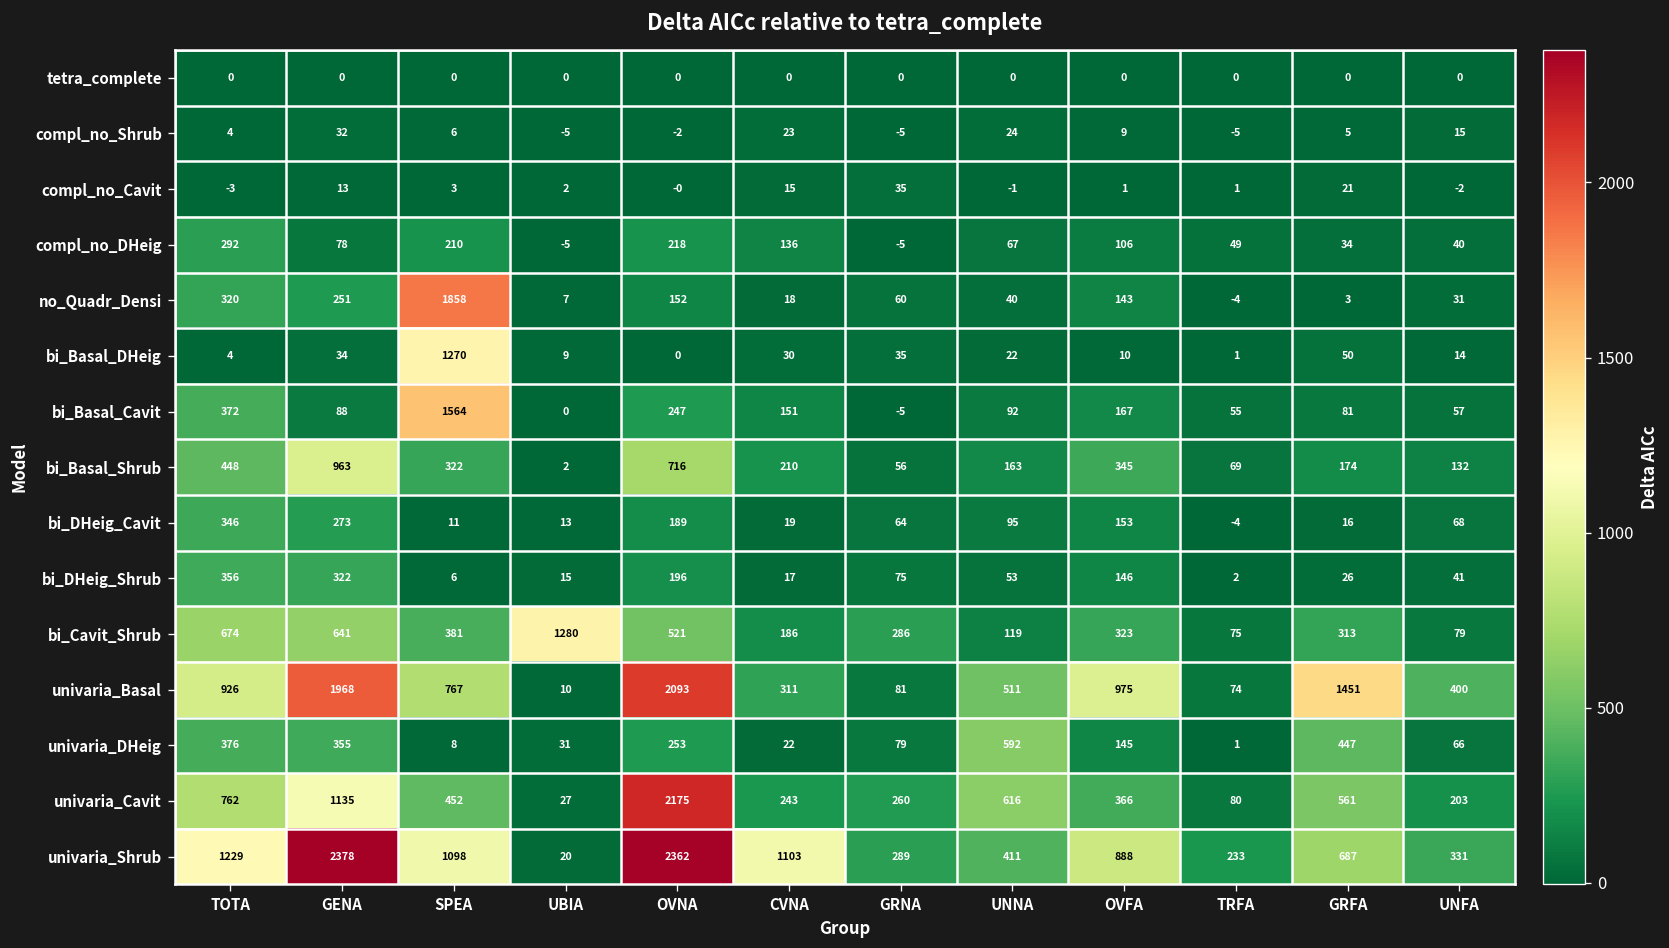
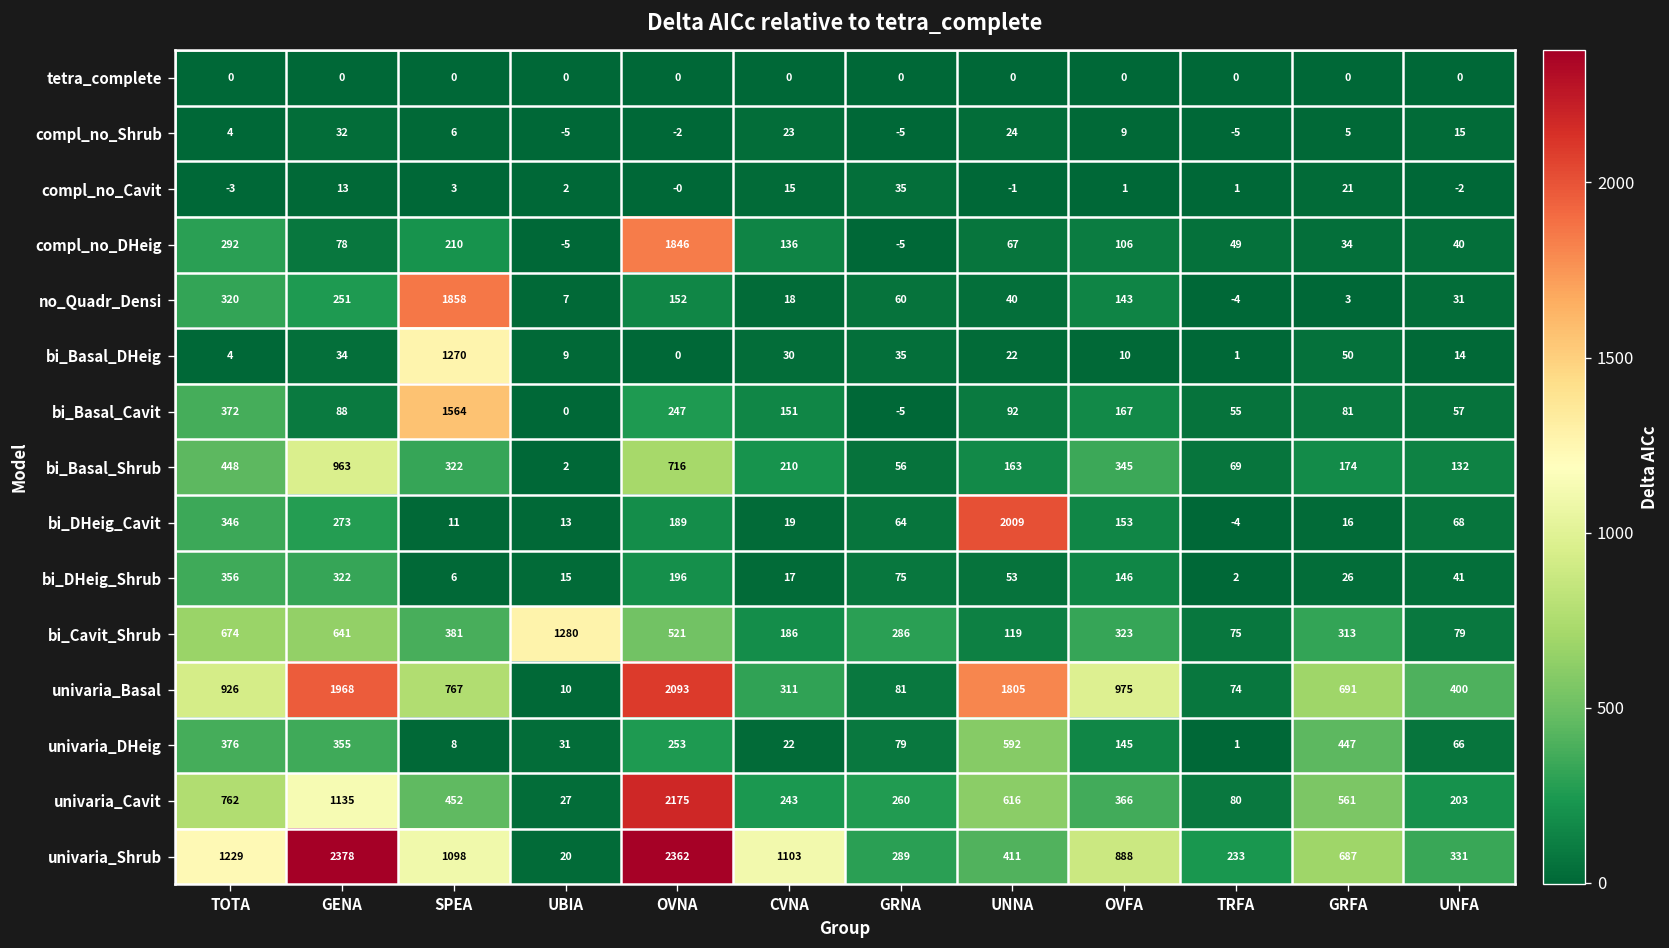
  {
    "tetra_complete": {
      "TOTA": 0,
      "GENA": 0,
      "SPEA": 0,
      "UBIA": 0,
      "OVNA": 0,
      "CVNA": 0,
      "GRNA": 0,
      "UNNA": 0,
      "OVFA": 0,
      "TRFA": 0,
      "GRFA": 0,
      "UNFA": 0
    },
    "compl_no_Shrub": {
      "TOTA": 4,
      "GENA": 32,
      "SPEA": 6,
      "UBIA": -5,
      "OVNA": -2,
      "CVNA": 23,
      "GRNA": -5,
      "UNNA": 24,
      "OVFA": 9,
      "TRFA": -5,
      "GRFA": 5,
      "UNFA": 15
    },
    "compl_no_Cavit": {
      "TOTA": -3,
      "GENA": 13,
      "SPEA": 3,
      "UBIA": 2,
      "OVNA": -0,
      "CVNA": 15,
      "GRNA": 35,
      "UNNA": -1,
      "OVFA": 1,
      "TRFA": 1,
      "GRFA": 21,
      "UNFA": -2
    },
    "compl_no_DHeig": {
      "TOTA": 292,
      "GENA": 78,
      "SPEA": 210,
      "UBIA": -5,
-     "OVNA": 218,
+     "OVNA": 1846,
      "CVNA": 136,
      "GRNA": -5,
      "UNNA": 67,
      "OVFA": 106,
      "TRFA": 49,
      "GRFA": 34,
      "UNFA": 40
    },
    "no_Quadr_Densi": {
      "TOTA": 320,
      "GENA": 251,
      "SPEA": 1858,
      "UBIA": 7,
      "OVNA": 152,
      "CVNA": 18,
      "GRNA": 60,
      "UNNA": 40,
      "OVFA": 143,
      "TRFA": -4,
      "GRFA": 3,
      "UNFA": 31
    },
    "bi_Basal_DHeig": {
      "TOTA": 4,
      "GENA": 34,
      "SPEA": 1270,
      "UBIA": 9,
      "OVNA": 0,
      "CVNA": 30,
      "GRNA": 35,
      "UNNA": 22,
      "OVFA": 10,
      "TRFA": 1,
      "GRFA": 50,
      "UNFA": 14
    },
    "bi_Basal_Cavit": {
      "TOTA": 372,
      "GENA": 88,
      "SPEA": 1564,
      "UBIA": 0,
      "OVNA": 247,
      "CVNA": 151,
      "GRNA": -5,
      "UNNA": 92,
      "OVFA": 167,
      "TRFA": 55,
      "GRFA": 81,
      "UNFA": 57
    },
    "bi_Basal_Shrub": {
      "TOTA": 448,
      "GENA": 963,
      "SPEA": 322,
      "UBIA": 2,
      "OVNA": 716,
      "CVNA": 210,
      "GRNA": 56,
      "UNNA": 163,
      "OVFA": 345,
      "TRFA": 69,
      "GRFA": 174,
      "UNFA": 132
    },
    "bi_DHeig_Cavit": {
      "TOTA": 346,
      "GENA": 273,
      "SPEA": 11,
      "UBIA": 13,
      "OVNA": 189,
      "CVNA": 19,
      "GRNA": 64,
-     "UNNA": 95,
+     "UNNA": 2009,
      "OVFA": 153,
      "TRFA": -4,
      "GRFA": 16,
      "UNFA": 68
    },
    "bi_DHeig_Shrub": {
      "TOTA": 356,
      "GENA": 322,
      "SPEA": 6,
      "UBIA": 15,
      "OVNA": 196,
      "CVNA": 17,
      "GRNA": 75,
      "UNNA": 53,
      "OVFA": 146,
      "TRFA": 2,
      "GRFA": 26,
      "UNFA": 41
    },
    "bi_Cavit_Shrub": {
      "TOTA": 674,
      "GENA": 641,
      "SPEA": 381,
      "UBIA": 1280,
      "OVNA": 521,
      "CVNA": 186,
      "GRNA": 286,
      "UNNA": 119,
      "OVFA": 323,
      "TRFA": 75,
      "GRFA": 313,
      "UNFA": 79
    },
    "univaria_Basal": {
      "TOTA": 926,
      "GENA": 1968,
      "SPEA": 767,
      "UBIA": 10,
      "OVNA": 2093,
      "CVNA": 311,
      "GRNA": 81,
-     "UNNA": 511,
+     "UNNA": 1805,
      "OVFA": 975,
      "TRFA": 74,
-     "GRFA": 1451,
+     "GRFA": 691,
      "UNFA": 400
    },
    "univaria_DHeig": {
      "TOTA": 376,
      "GENA": 355,
      "SPEA": 8,
      "UBIA": 31,
      "OVNA": 253,
      "CVNA": 22,
      "GRNA": 79,
      "UNNA": 592,
      "OVFA": 145,
      "TRFA": 1,
      "GRFA": 447,
      "UNFA": 66
    },
    "univaria_Cavit": {
      "TOTA": 762,
      "GENA": 1135,
      "SPEA": 452,
      "UBIA": 27,
      "OVNA": 2175,
      "CVNA": 243,
      "GRNA": 260,
      "UNNA": 616,
      "OVFA": 366,
      "TRFA": 80,
      "GRFA": 561,
      "UNFA": 203
    },
    "univaria_Shrub": {
      "TOTA": 1229,
      "GENA": 2378,
      "SPEA": 1098,
      "UBIA": 20,
      "OVNA": 2362,
      "CVNA": 1103,
      "GRNA": 289,
      "UNNA": 411,
      "OVFA": 888,
      "TRFA": 233,
      "GRFA": 687,
      "UNFA": 331
    }
  }
